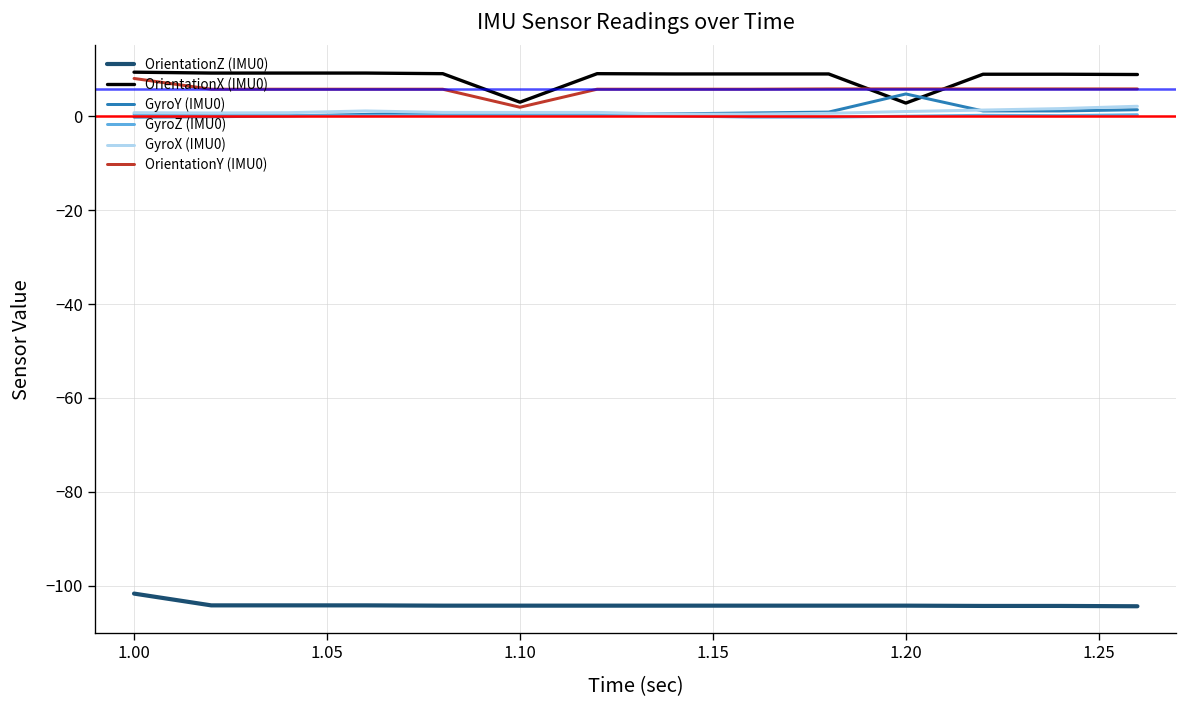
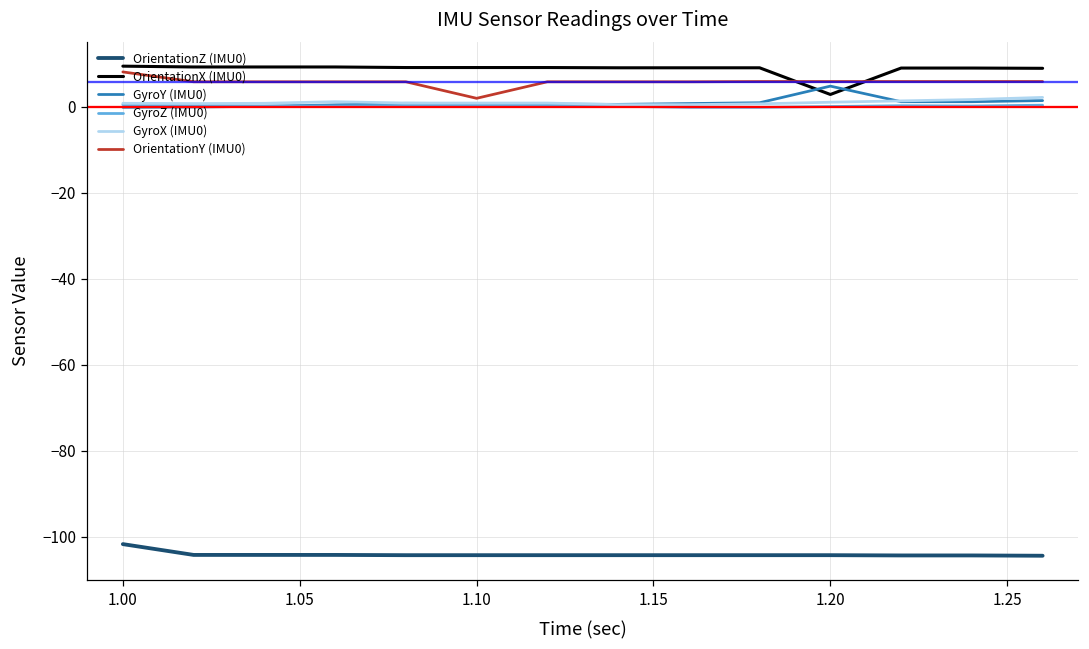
  {
    "OrientationZ (IMU0)": {
      "1.00": -102,
      "1.10": -104,
      "1.20": -104
    },
    "OrientationX (IMU0)": {
      "1.00": 9,
-     "1.10": 3,
+     "1.10": 9,
      "1.20": 3
    },
    "GyroY (IMU0)": {
      "1.20": 5
    },
    "GyroZ (IMU0)": {
      "1.20": 0
    },
    "GyroX (IMU0)": {
      "1.20": 1
    },
    "OrientationY (IMU0)": {
      "1.00": 8,
      "1.10": 2,
      "1.20": 6
    }
  }
